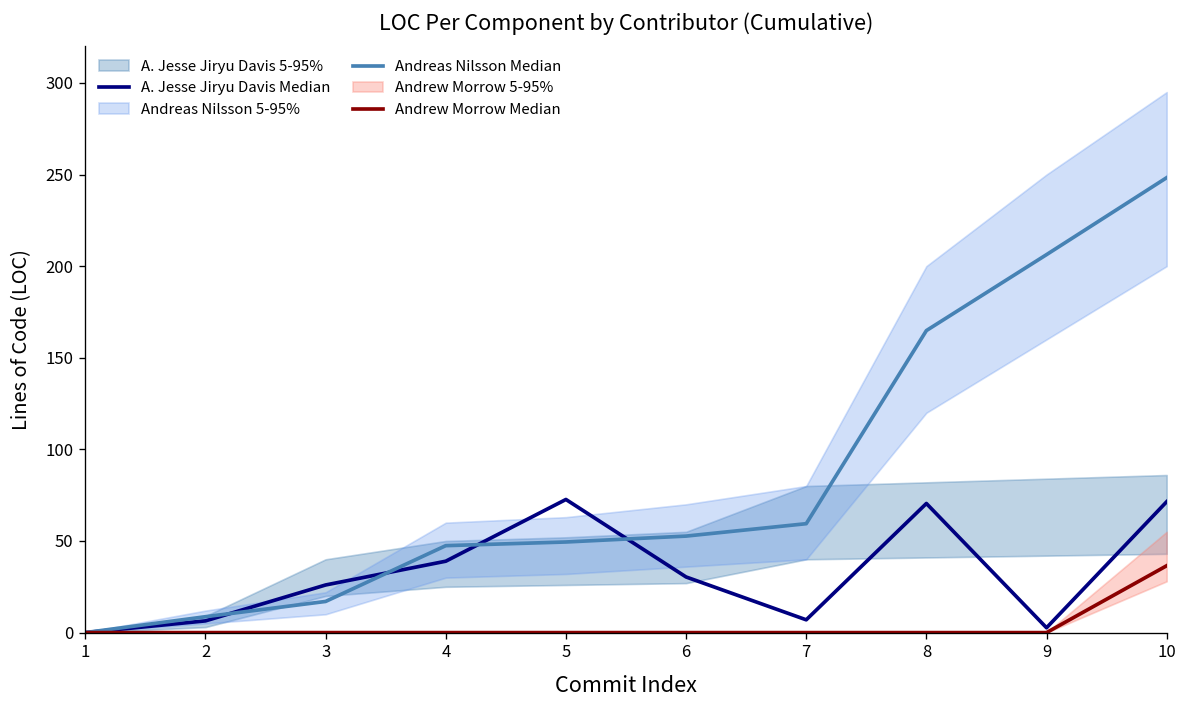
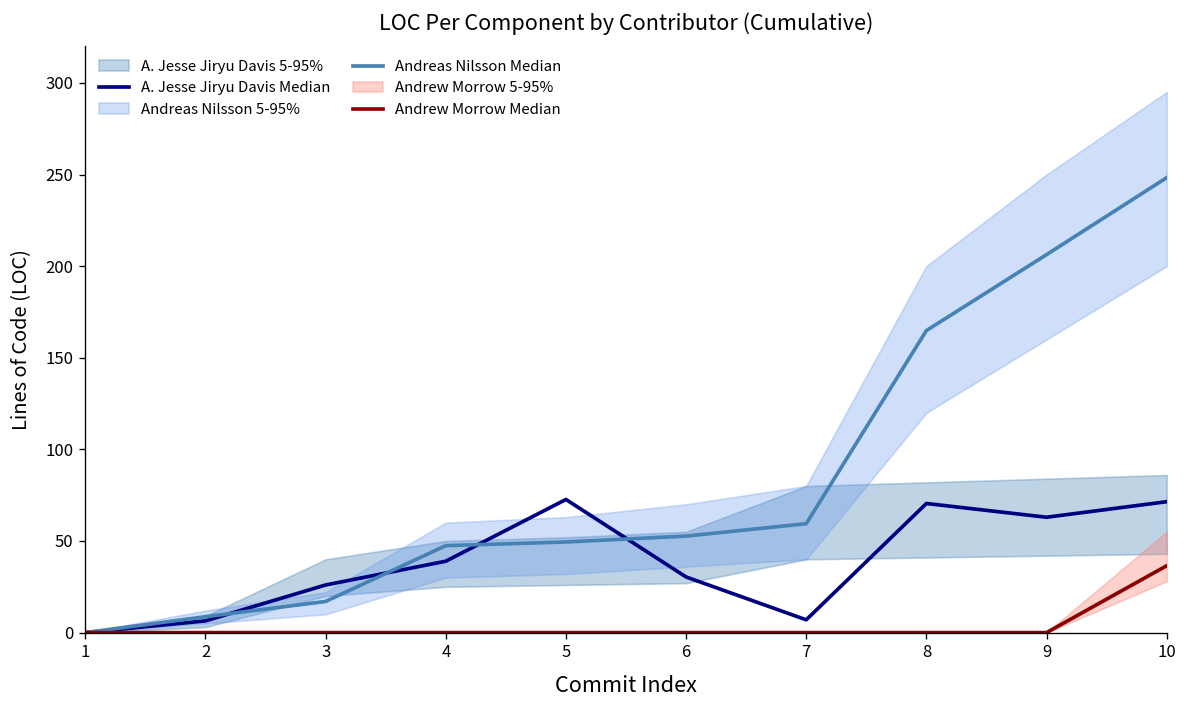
  {
    "A. Jesse Jiryu Davis Median": {
      "2": 6,
      "3": 26,
      "4": 39,
      "5": 73,
      "6": 30,
      "7": 7,
      "8": 70,
-     "9": 3,
+     "9": 63,
      "10": 71
    },
    "Andrew Morrow Median": {
      "10": 37
    }
  }
